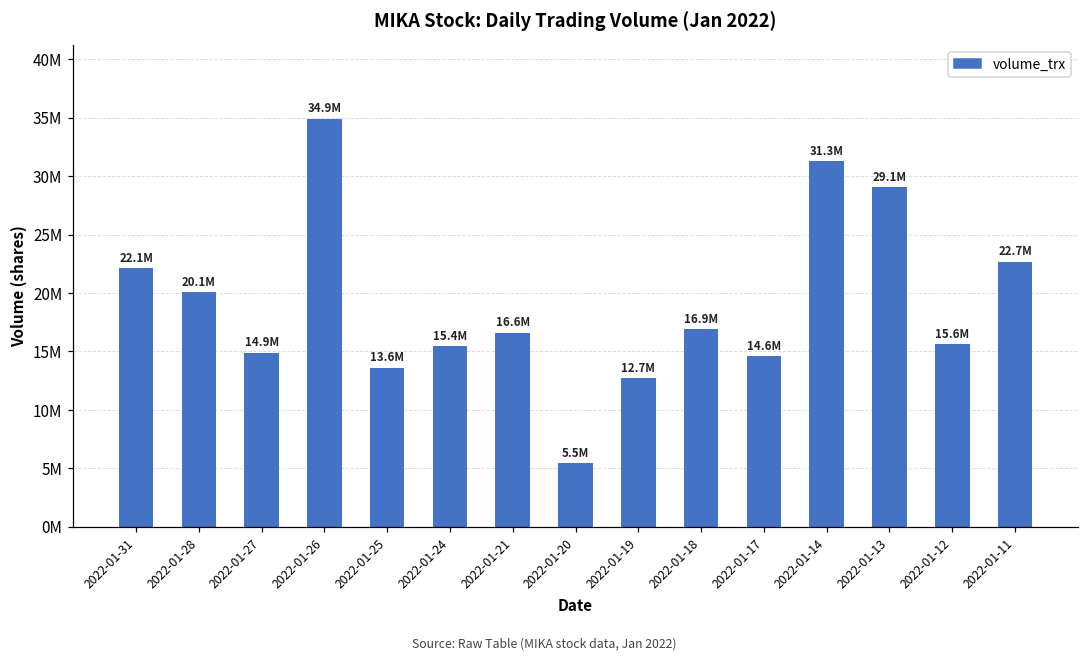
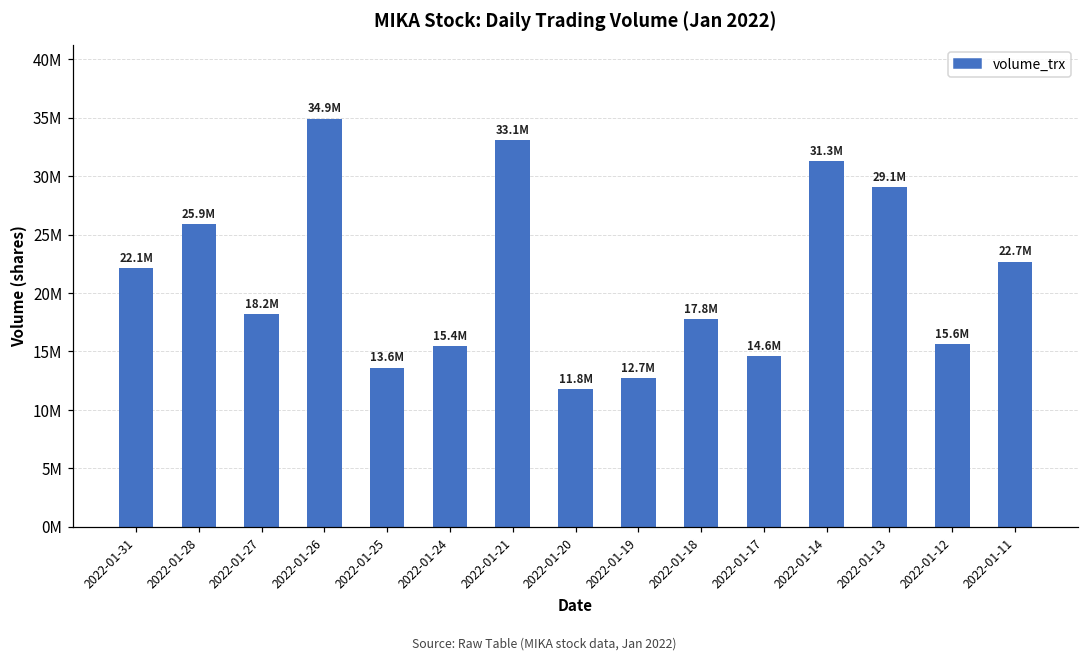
  {
    "2022-01-31": "22.1M",
-   "2022-01-28": "20.1M",
-   "2022-01-27": "14.9M",
+   "2022-01-28": "25.9M",
+   "2022-01-27": "18.2M",
    "2022-01-26": "34.9M",
    "2022-01-25": "13.6M",
    "2022-01-24": "15.4M",
-   "2022-01-21": "16.6M",
-   "2022-01-20": "5.5M",
+   "2022-01-21": "33.1M",
+   "2022-01-20": "11.8M",
    "2022-01-19": "12.7M",
-   "2022-01-18": "16.9M",
+   "2022-01-18": "17.8M",
    "2022-01-17": "14.6M",
    "2022-01-14": "31.3M",
    "2022-01-13": "29.1M",
    "2022-01-12": "15.6M",
    "2022-01-11": "22.7M"
  }
